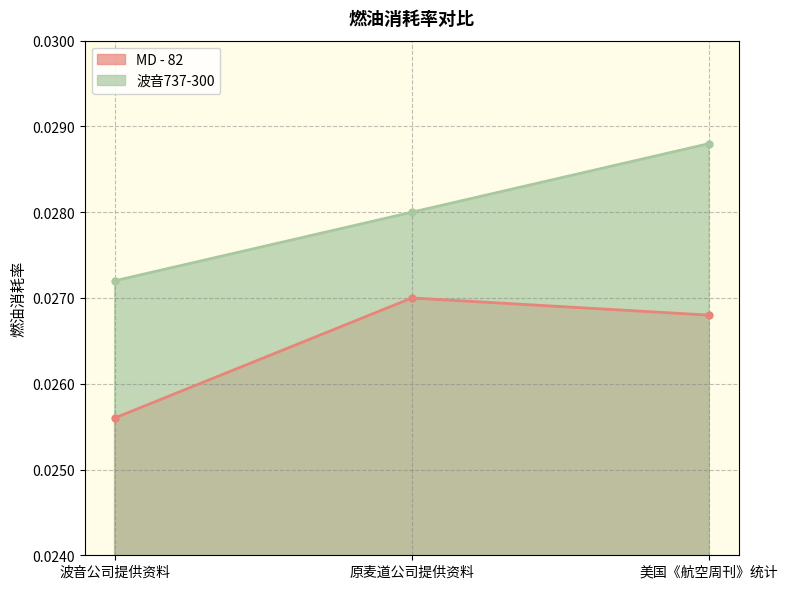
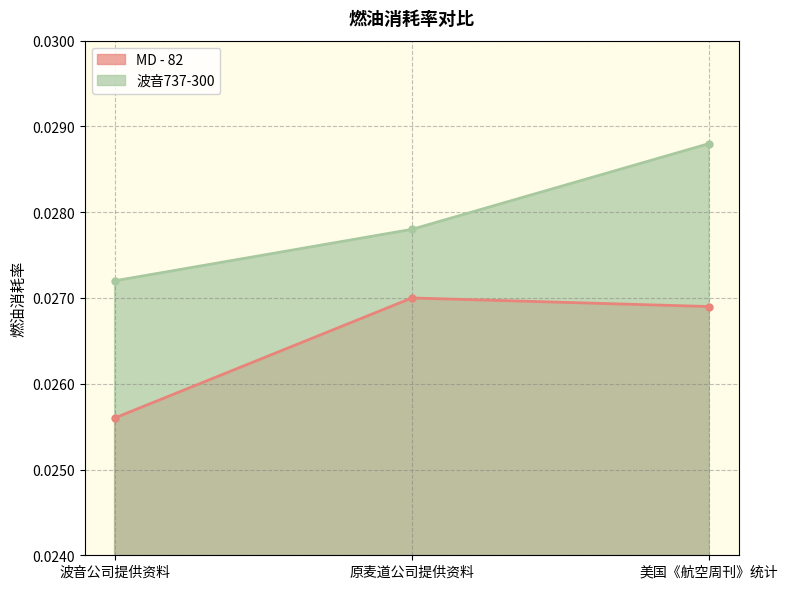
  {
    "MD - 82": {
      "波音公司提供资料": 0.0256,
      "原麦道公司提供资料": 0.0270,
-     "美国《航空周刊》统计": 0.0268
+     "美国《航空周刊》统计": 0.0269
    },
    "波音737-300": {
      "波音公司提供资料": 0.0272,
-     "原麦道公司提供资料": 0.0280,
+     "原麦道公司提供资料": 0.0278,
      "美国《航空周刊》统计": 0.0288
    }
  }
